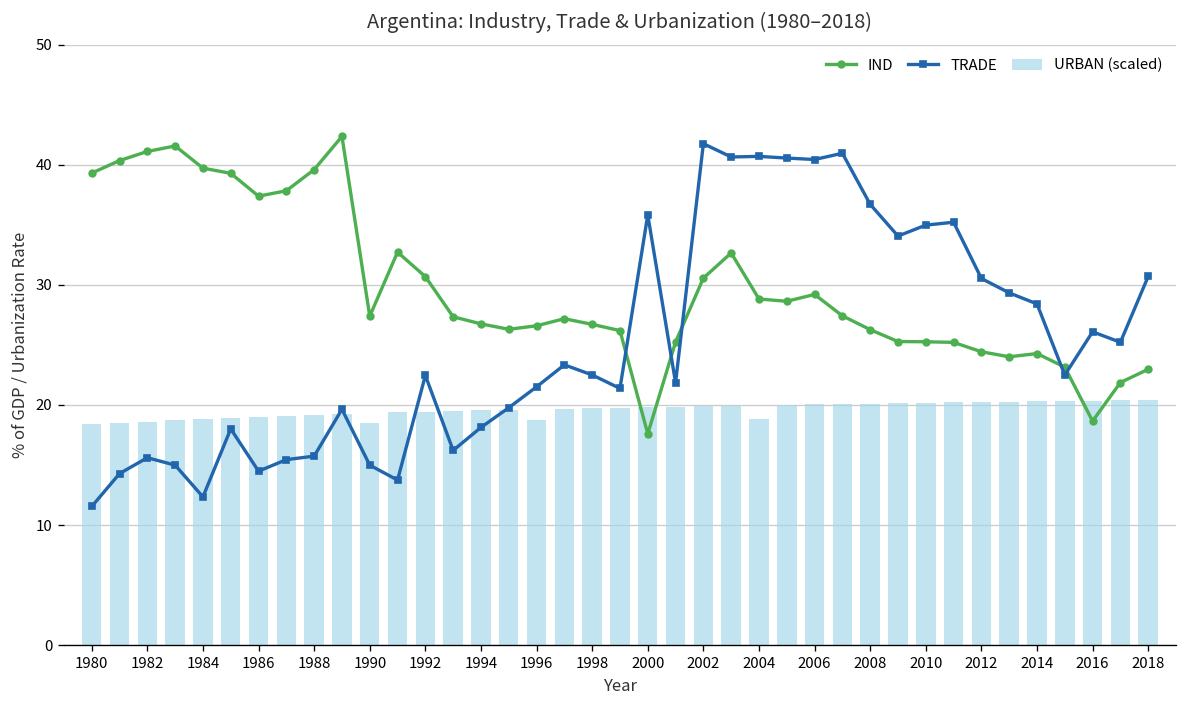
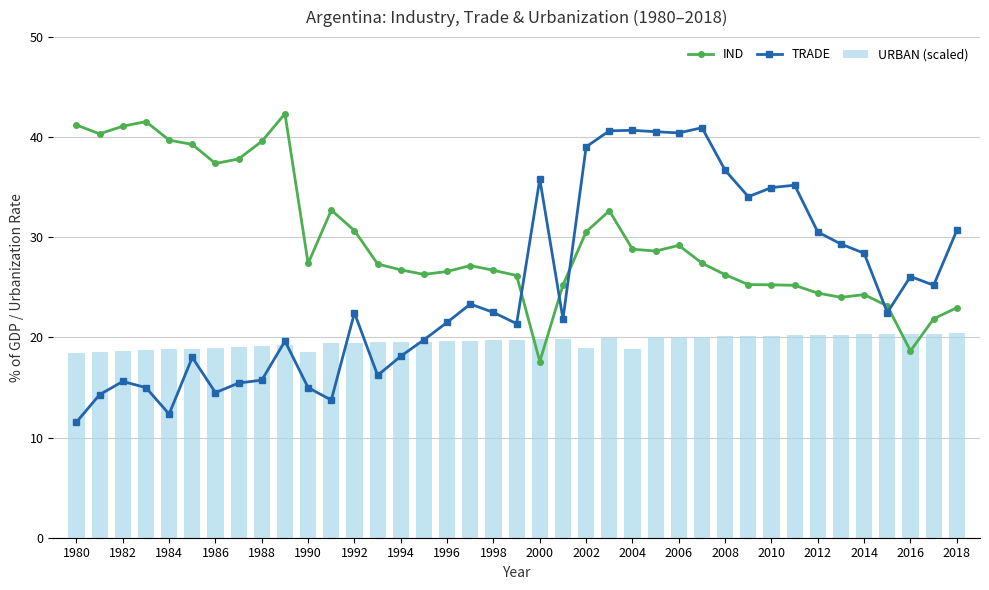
  {
    "IND": {
-     "1980": 39.3,
+     "1980": 41.2,
      "1982": 41.1,
      "1984": 39.7,
      "1986": 37.4,
      "1988": 39.6,
      "1990": 27.4,
      "1992": 30.7,
      "1994": 26.8,
      "1996": 26.6,
      "1998": 26.7,
      "2000": 17.6,
      "2002": 30.6,
      "2004": 28.8,
      "2006": 29.2,
      "2008": 26.3,
      "2010": 25.3,
      "2012": 24.4,
      "2014": 24.3,
      "2016": 18.7,
      "2018": 23.0
    },
    "URBAN (scaled)": {
      "1980": 18.4,
      "1982": 18.6,
      "1984": 18.8,
      "1986": 19.0,
      "1988": 19.2,
      "1990": 18.5,
      "1992": 19.5,
      "1994": 19.5,
-     "1996": 18.7,
+     "1996": 19.6,
      "1998": 19.7,
      "2000": 19.8,
-     "2002": 19.9,
+     "2002": 19.0,
      "2004": 18.8,
      "2006": 20.0,
      "2008": 20.1,
      "2010": 20.2,
      "2012": 20.2,
      "2014": 20.3,
      "2016": 20.4,
      "2018": 20.4
    },
    "TRADE": {
      "1980": 11.6,
      "1982": 15.6,
      "1984": 12.4,
      "1986": 14.5,
      "1988": 15.7,
      "1990": 15.0,
      "1992": 22.5,
      "1994": 18.1,
      "1996": 21.5,
      "1998": 22.5,
      "2000": 35.8,
-     "2002": 41.8,
+     "2002": 39.0,
      "2004": 40.7,
      "2006": 40.4,
      "2008": 36.7,
      "2010": 35.0,
      "2012": 30.5,
      "2014": 28.4,
      "2016": 26.1,
      "2018": 30.7
    }
  }
